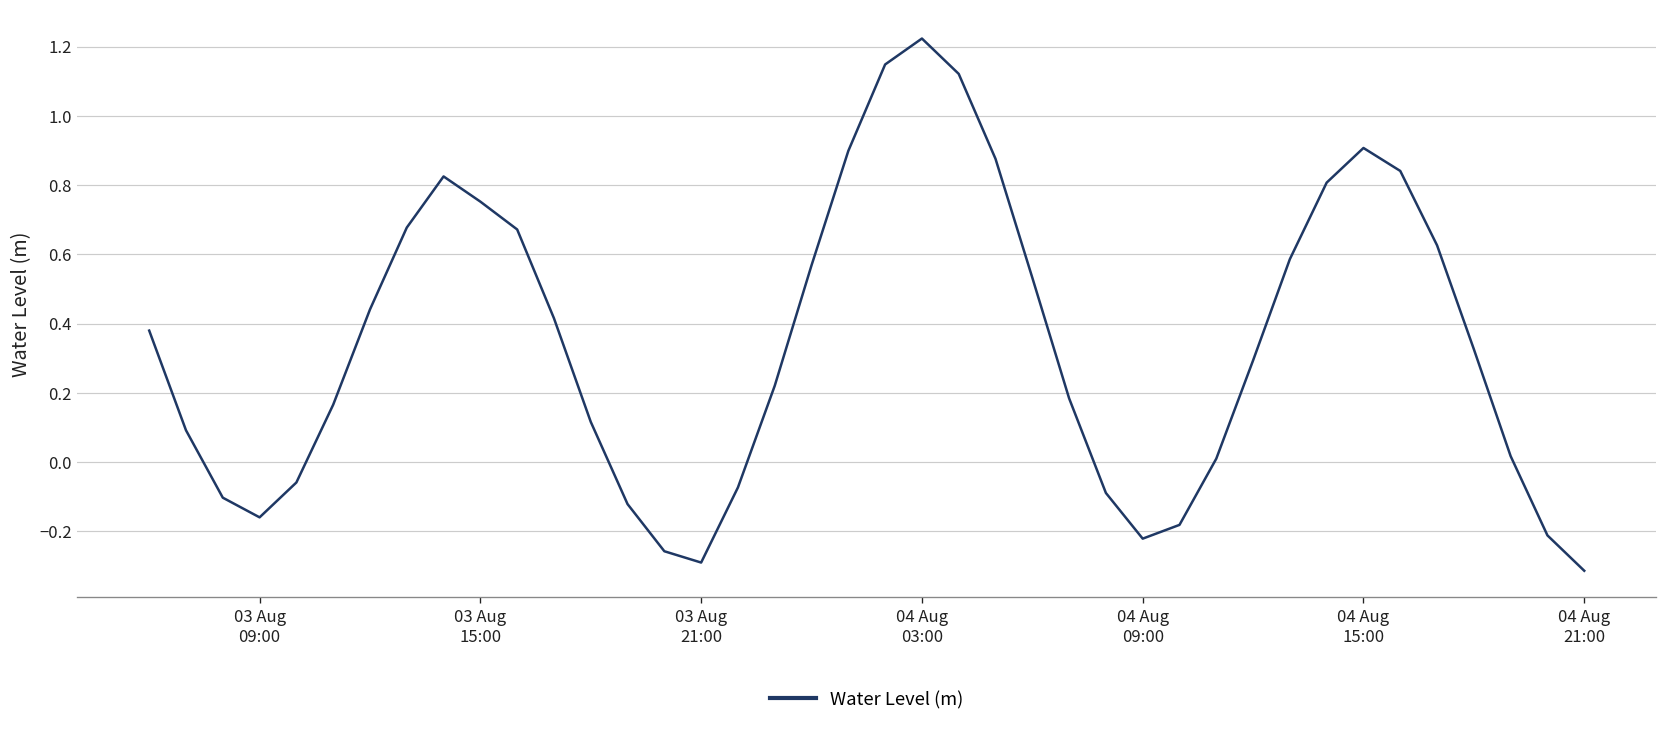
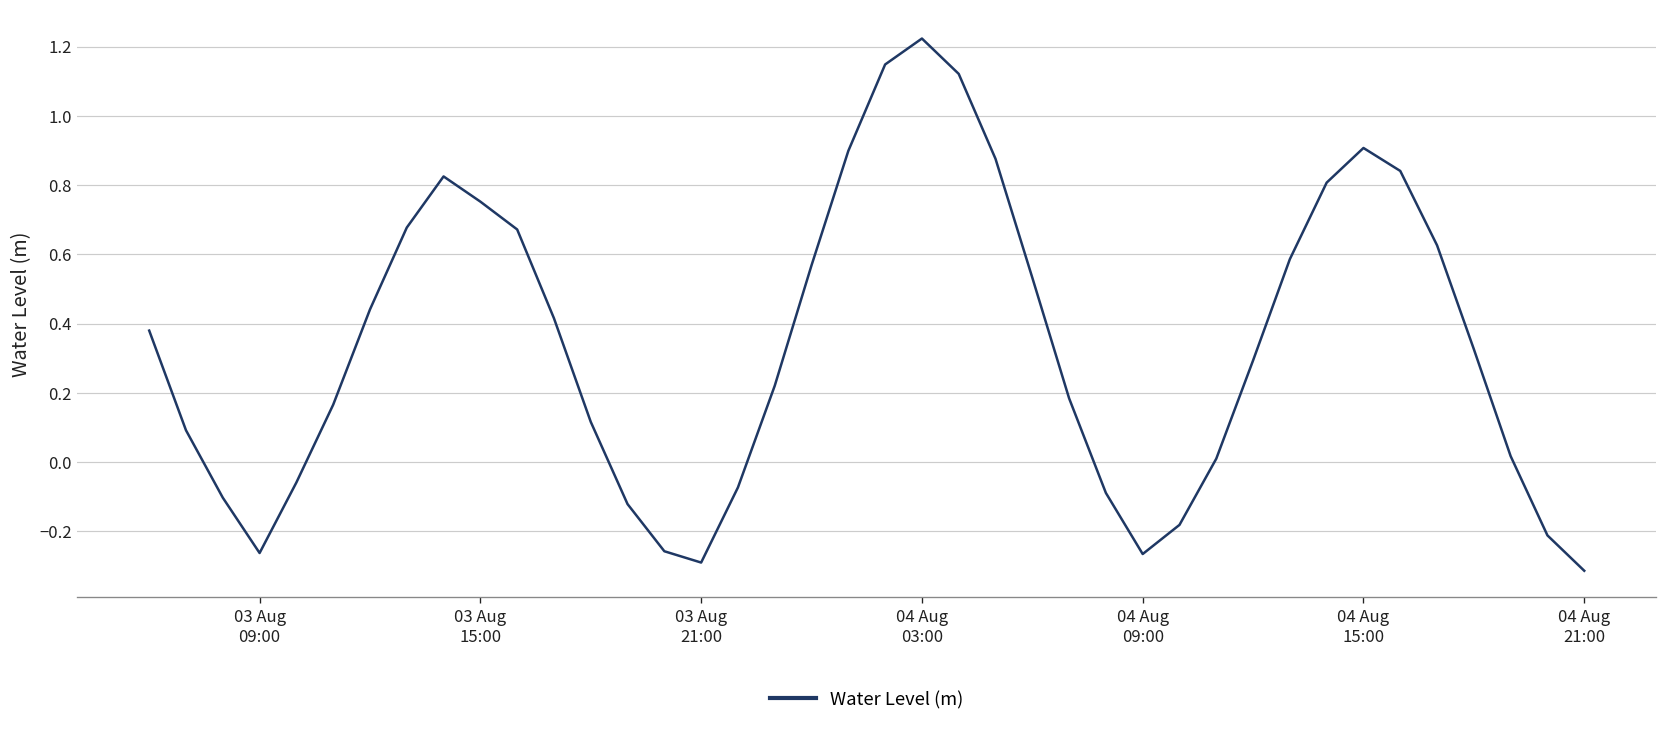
  {
-   "03 Aug 09:00": -0.16,
+   "03 Aug 09:00": -0.26,
    "03 Aug 15:00": 0.75,
    "03 Aug 21:00": -0.29,
    "04 Aug 03:00": 1.22,
-   "04 Aug 09:00": -0.22,
+   "04 Aug 09:00": -0.27,
    "04 Aug 15:00": 0.91,
    "04 Aug 21:00": -0.31
  }
